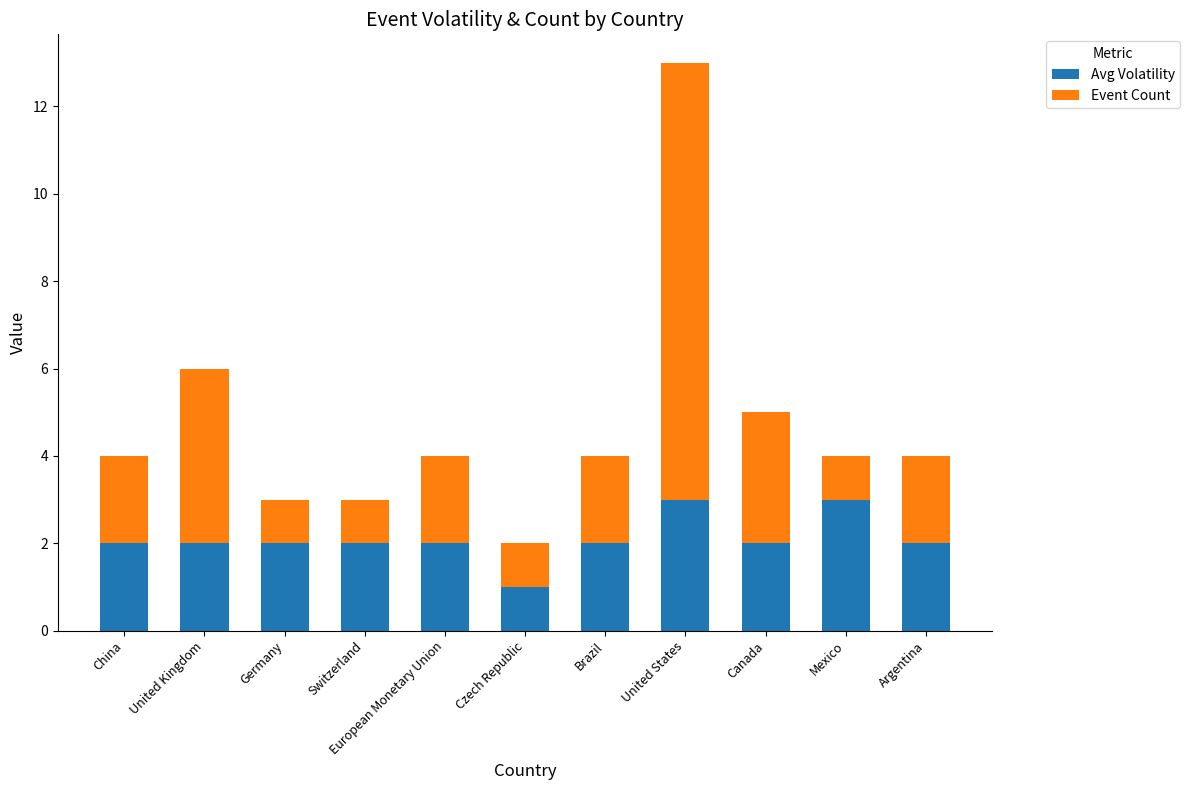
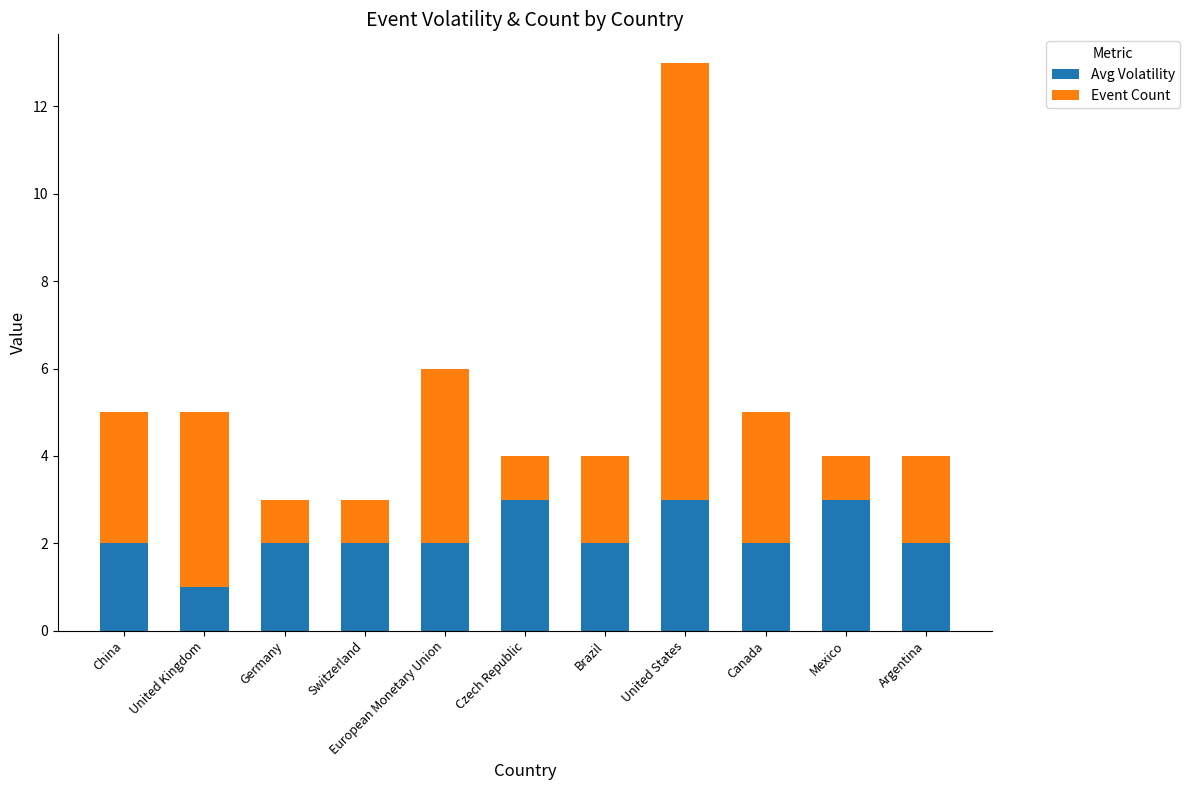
  {
    "Avg Volatility": {
      "China": 2,
-     "United Kingdom": 2,
+     "United Kingdom": 1,
      "Germany": 2,
      "Switzerland": 2,
      "European Monetary Union": 2,
-     "Czech Republic": 1,
+     "Czech Republic": 3,
      "Brazil": 2,
      "United States": 3,
      "Canada": 2,
      "Mexico": 3,
      "Argentina": 2
    },
    "Event Count": {
-     "China": 2,
+     "China": 3,
      "United Kingdom": 4,
      "Germany": 1,
      "Switzerland": 1,
-     "European Monetary Union": 2,
+     "European Monetary Union": 4,
      "Czech Republic": 1,
      "Brazil": 2,
      "United States": 10,
      "Canada": 3,
      "Mexico": 1,
      "Argentina": 2
    }
  }
